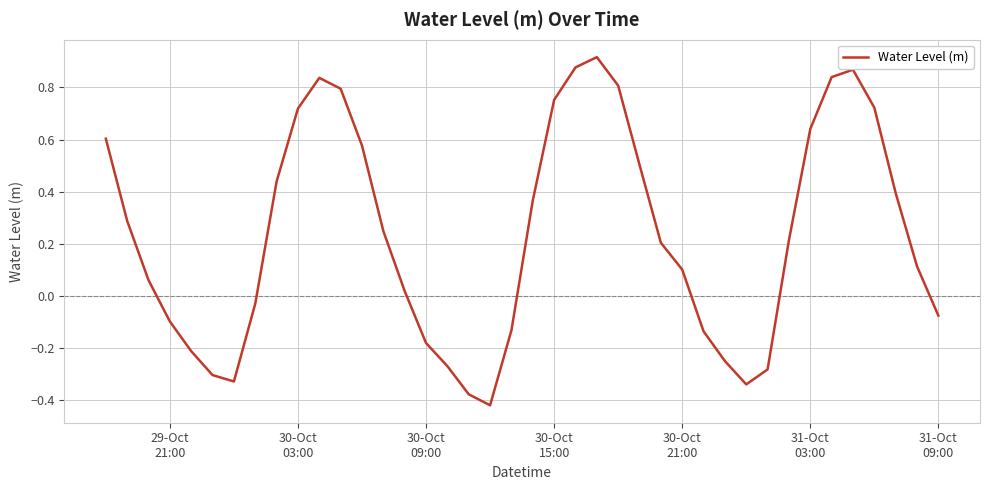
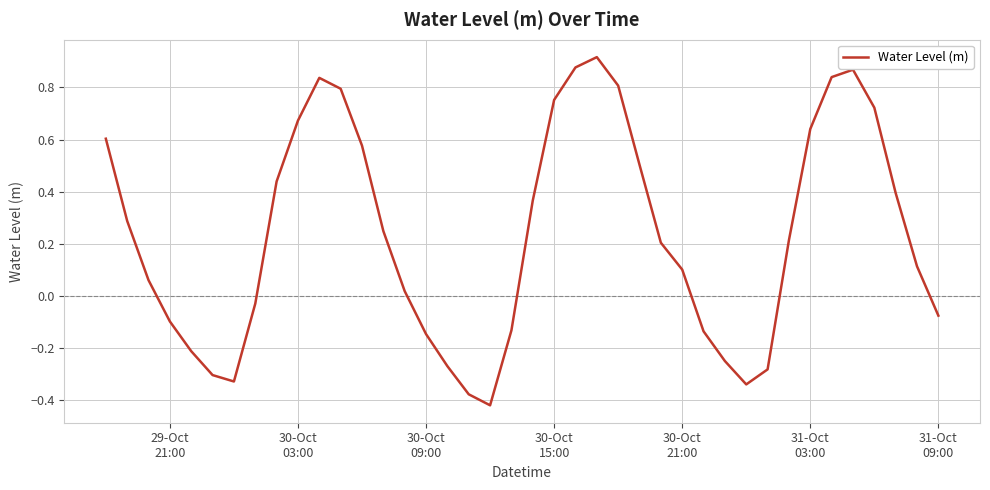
  {
    "29-Oct 21:00": -0.10,
-   "30-Oct 03:00": 0.72,
-   "30-Oct 09:00": -0.18,
+   "30-Oct 03:00": 0.67,
+   "30-Oct 09:00": -0.15,
    "30-Oct 15:00": 0.75,
    "30-Oct 21:00": 0.10,
    "31-Oct 03:00": 0.64,
    "31-Oct 09:00": -0.08
  }
